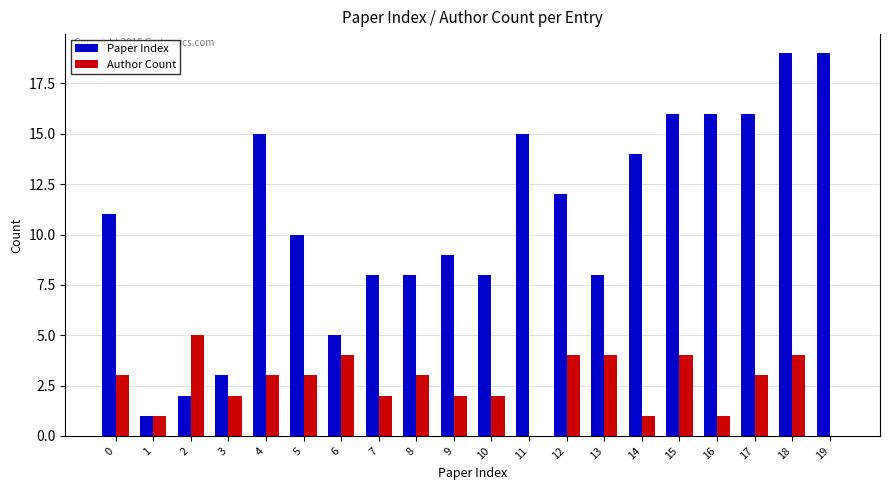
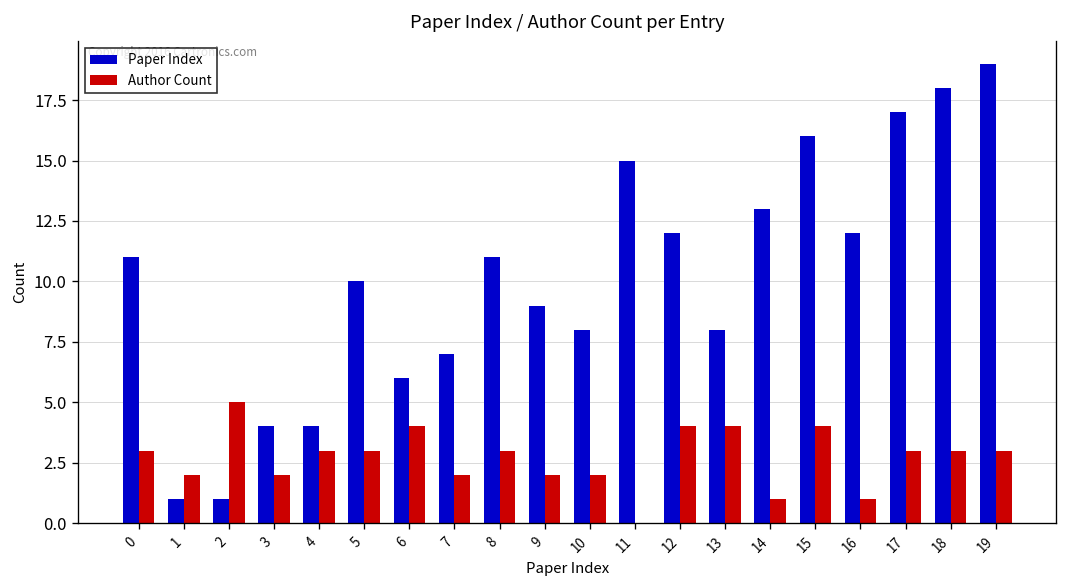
  {
    "Paper Index": {
      "0": 11,
      "1": 1,
-     "2": 2,
-     "3": 3,
-     "4": 15,
+     "2": 1,
+     "3": 4,
+     "4": 4,
      "5": 10,
-     "6": 5,
-     "7": 8,
-     "8": 8,
+     "6": 6,
+     "7": 7,
+     "8": 11,
      "9": 9,
      "10": 8,
      "11": 15,
      "12": 12,
      "13": 8,
-     "14": 14,
+     "14": 13,
      "15": 16,
-     "16": 16,
-     "17": 16,
-     "18": 19,
+     "16": 12,
+     "17": 17,
+     "18": 18,
      "19": 19
    },
    "Author Count": {
      "0": 3,
-     "1": 1,
+     "1": 2,
      "2": 5,
      "3": 2,
      "4": 3,
      "5": 3,
      "6": 4,
      "7": 2,
      "8": 3,
      "9": 2,
      "10": 2,
      "11": 0,
      "12": 4,
      "13": 4,
      "14": 1,
      "15": 4,
      "16": 1,
      "17": 3,
-     "18": 4,
-     "19": 0
+     "18": 3,
+     "19": 3
    }
  }
